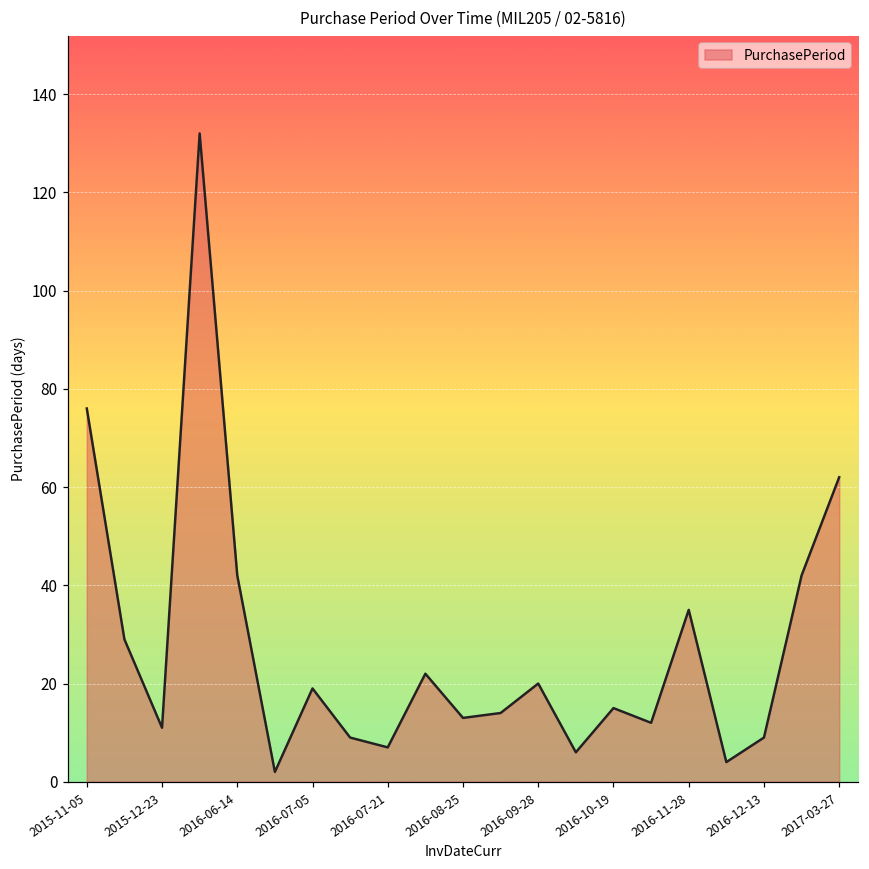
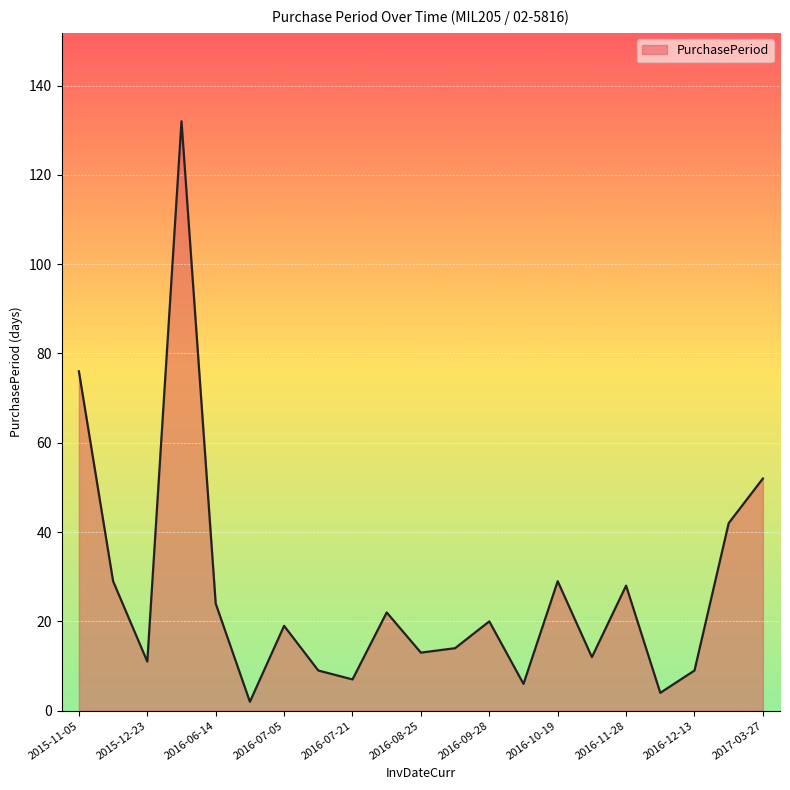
  {
    "2015-11-05": 76,
    "2015-12-23": 11,
-   "2016-06-14": 42,
+   "2016-06-14": 24,
    "2016-07-05": 19,
    "2016-07-21": 7,
    "2016-08-25": 13,
    "2016-09-28": 20,
-   "2016-10-19": 15,
-   "2016-11-28": 35,
+   "2016-10-19": 29,
+   "2016-11-28": 28,
    "2016-12-13": 9,
-   "2017-03-27": 62
+   "2017-03-27": 52
  }
